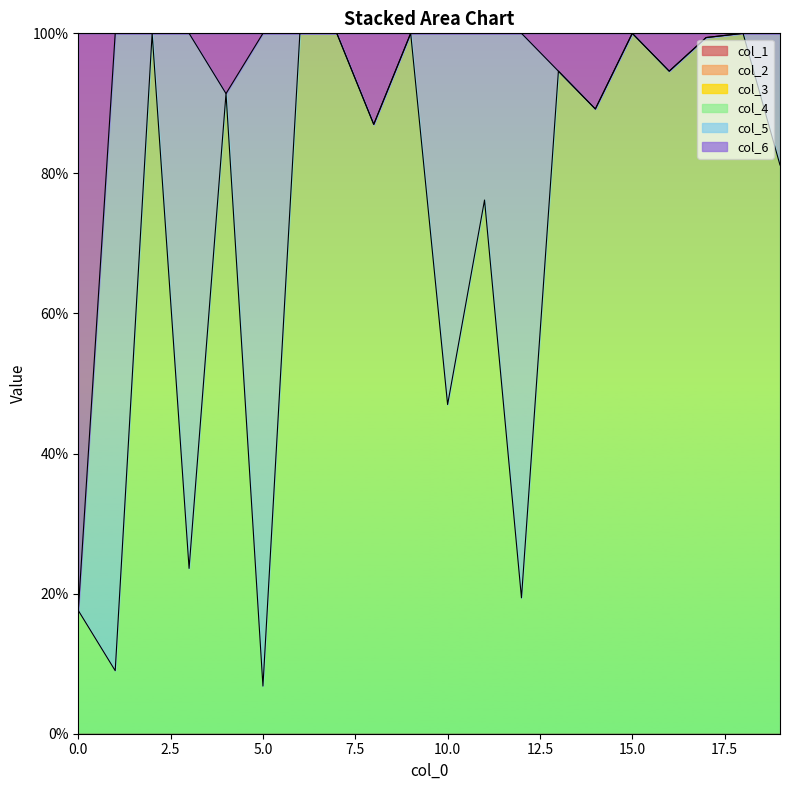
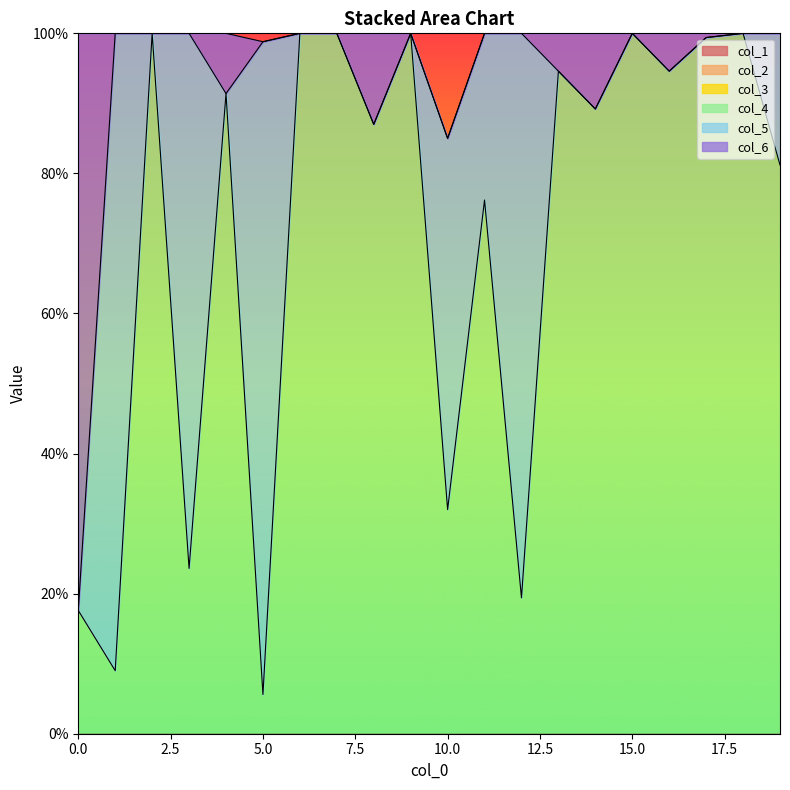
  {
    "col_3": {
      "0.0": "0%",
      "5.0": "0%",
      "10.0": "0%",
      "15.0": "0%"
    },
    "col_4": {
-     "5.0": "7%",
-     "10.0": "47%"
+     "5.0": "6%",
+     "10.0": "32%"
    },
    "col_6": {
      "0.0": "82%"
    }
  }
